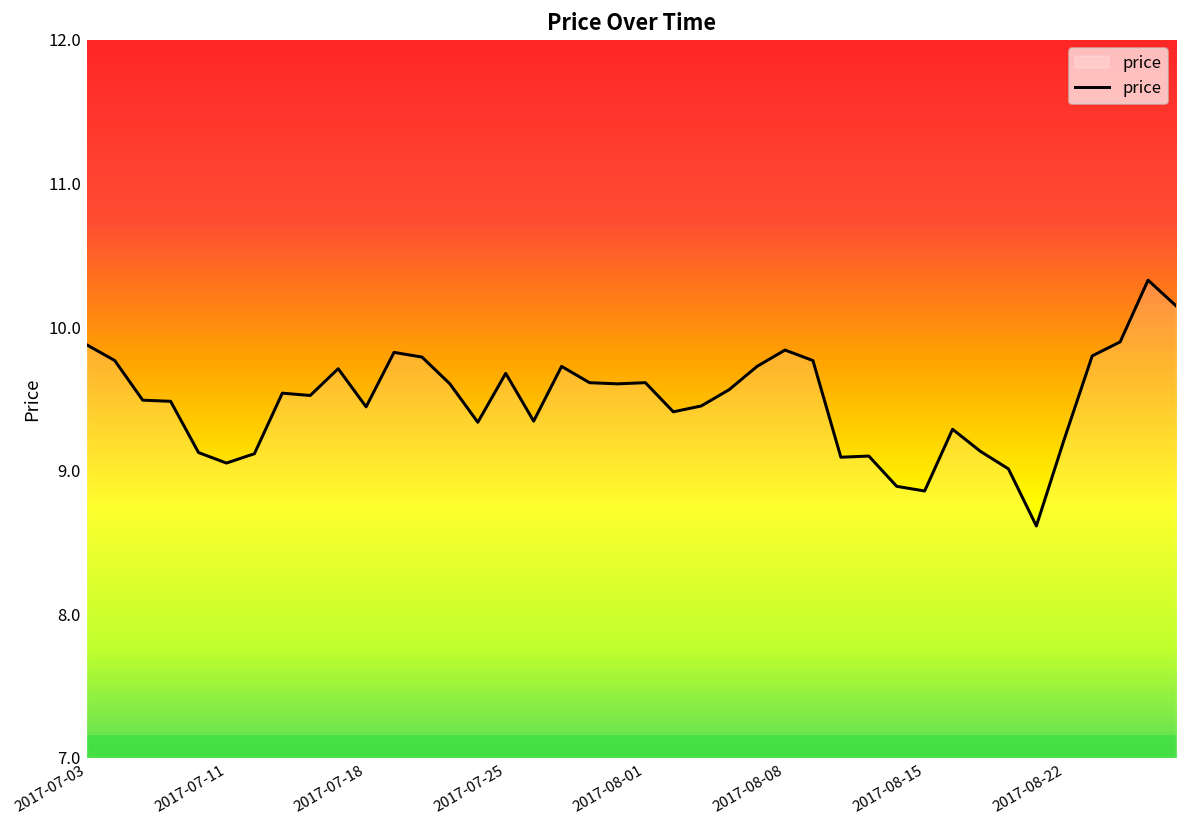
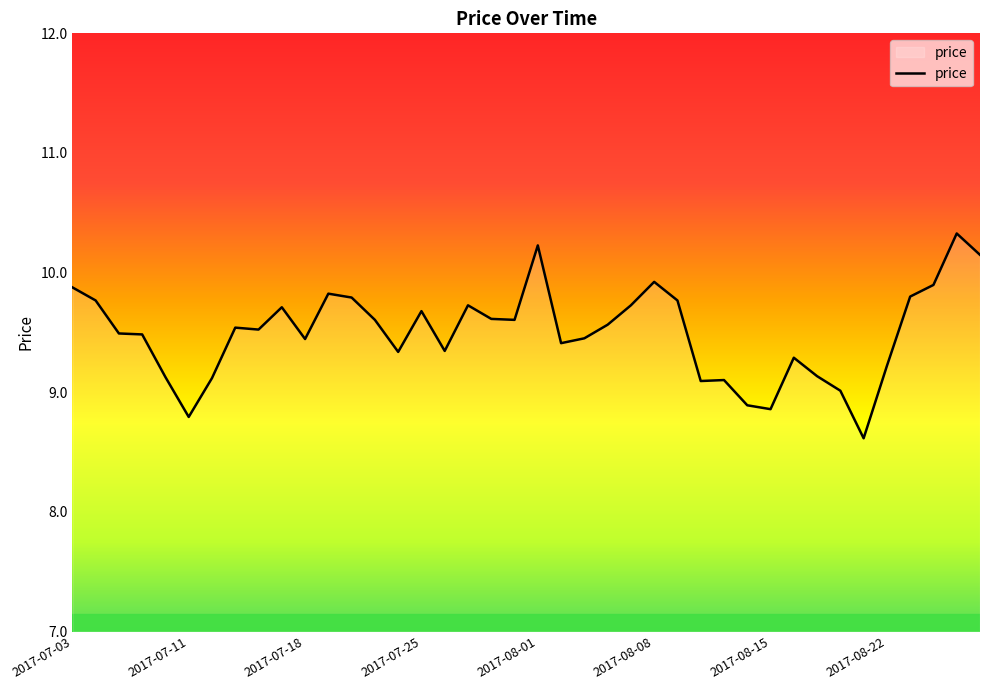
  {
    "2017-07-03": 9.88,
-   "2017-07-11": 9.05,
+   "2017-07-11": 8.79,
    "2017-07-18": 9.45,
    "2017-07-25": 9.68,
-   "2017-08-01": 9.61,
-   "2017-08-08": 9.84,
+   "2017-08-01": 10.23,
+   "2017-08-08": 9.92,
    "2017-08-15": 8.86,
    "2017-08-22": 9.22
  }
